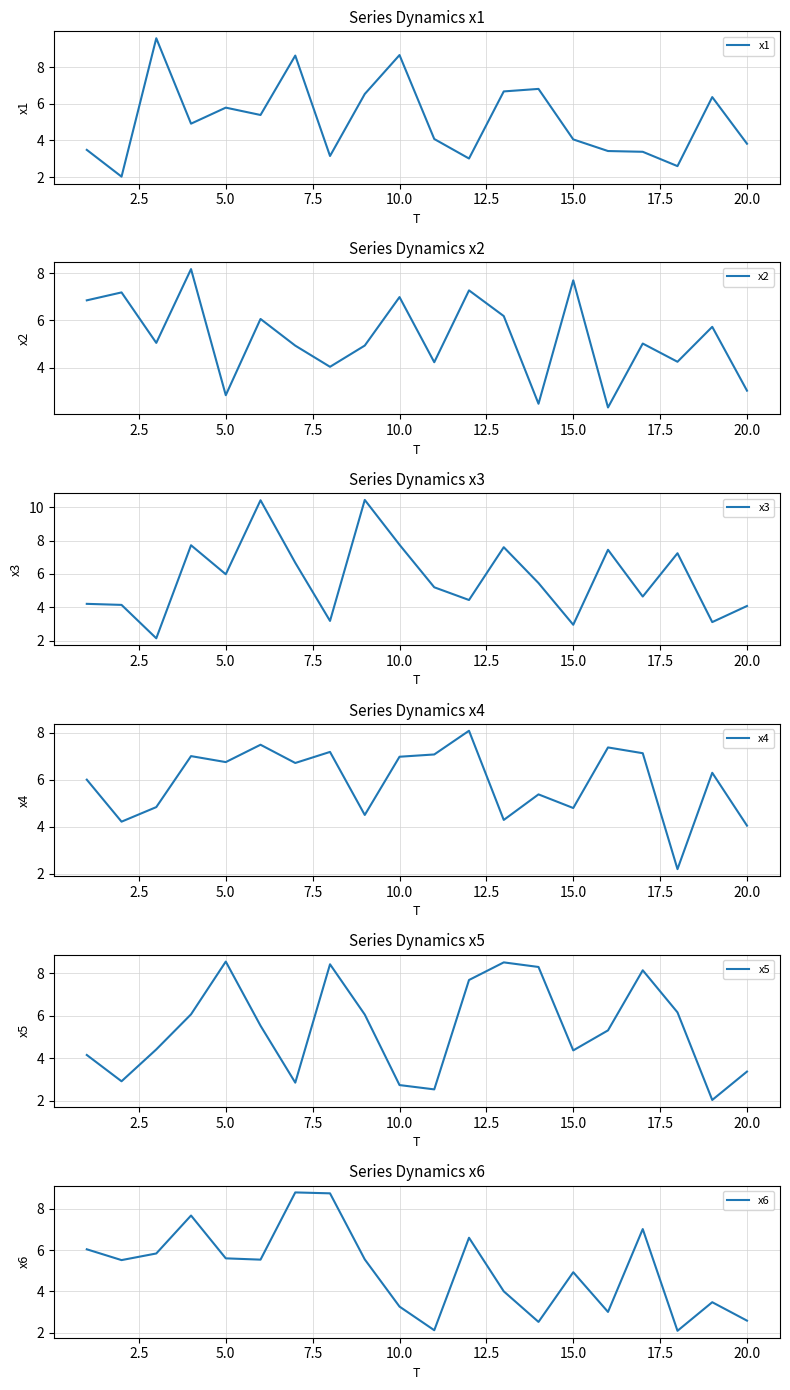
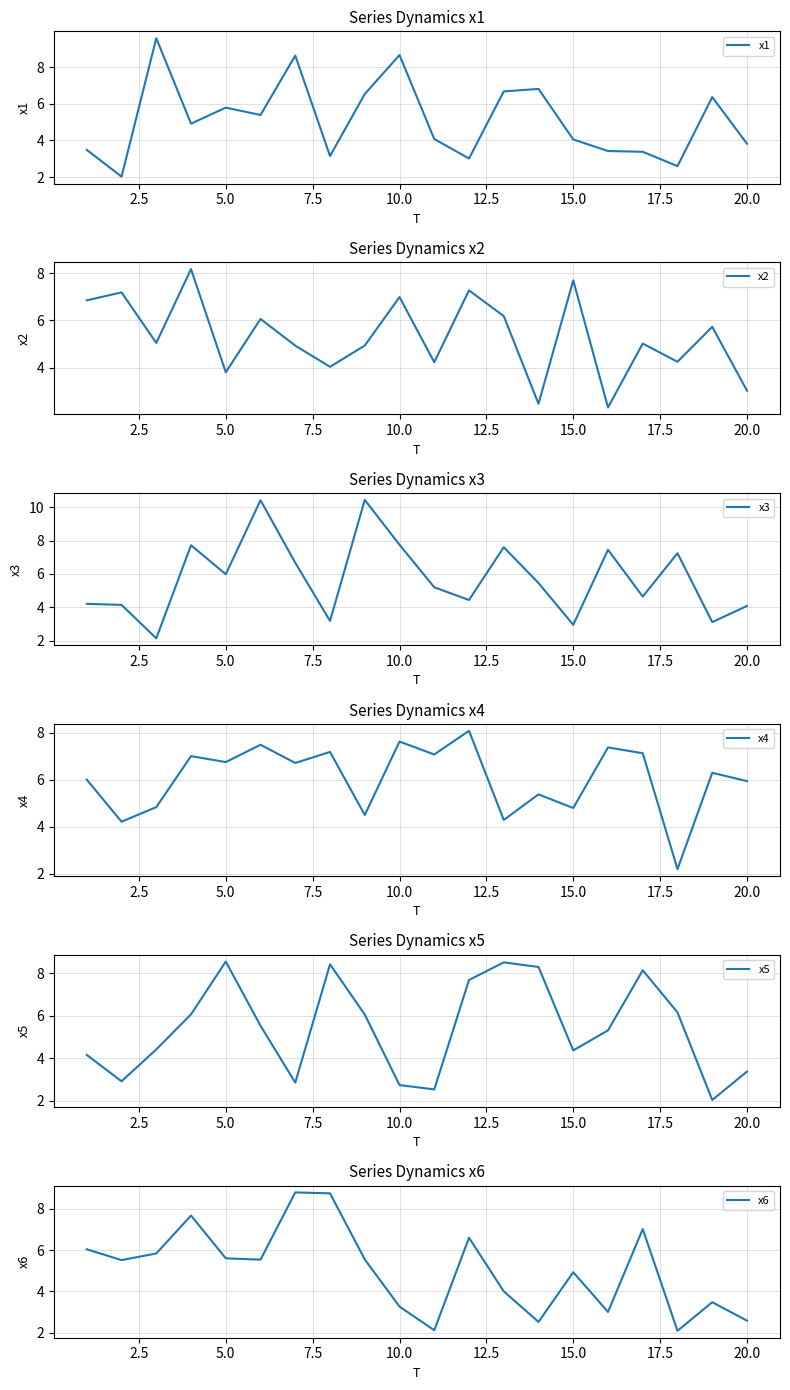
  {
    "Series Dynamics x1": {
      "5.0": 5.8,
      "10.0": 8.7,
      "15.0": 4.1,
      "20.0": 3.8
    },
    "Series Dynamics x2": {
-     "5.0": 2.8,
+     "5.0": 3.8,
      "10.0": 7.0,
      "15.0": 7.7,
      "20.0": 3.0
    },
    "Series Dynamics x3": {
      "5.0": 6.0,
      "10.0": 7.8,
      "15.0": 2.9,
      "20.0": 4.1
    },
    "Series Dynamics x4": {
      "5.0": 6.7,
-     "10.0": 7.0,
+     "10.0": 7.6,
      "15.0": 4.8,
-     "20.0": 4.0
+     "20.0": 5.9
    },
    "Series Dynamics x5": {
      "5.0": 8.6,
      "10.0": 2.7,
      "15.0": 4.4,
      "20.0": 3.4
    },
    "Series Dynamics x6": {
      "5.0": 5.6,
      "10.0": 3.3,
      "15.0": 4.9,
      "20.0": 2.6
    }
  }
